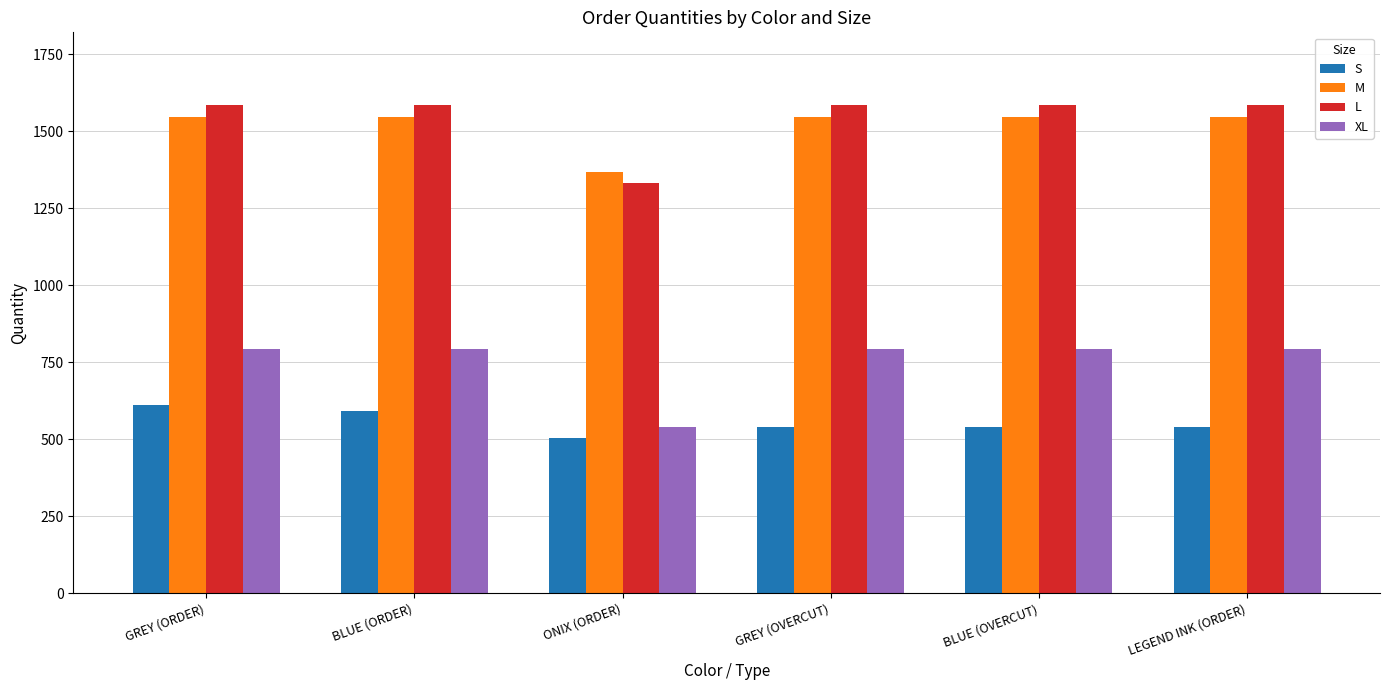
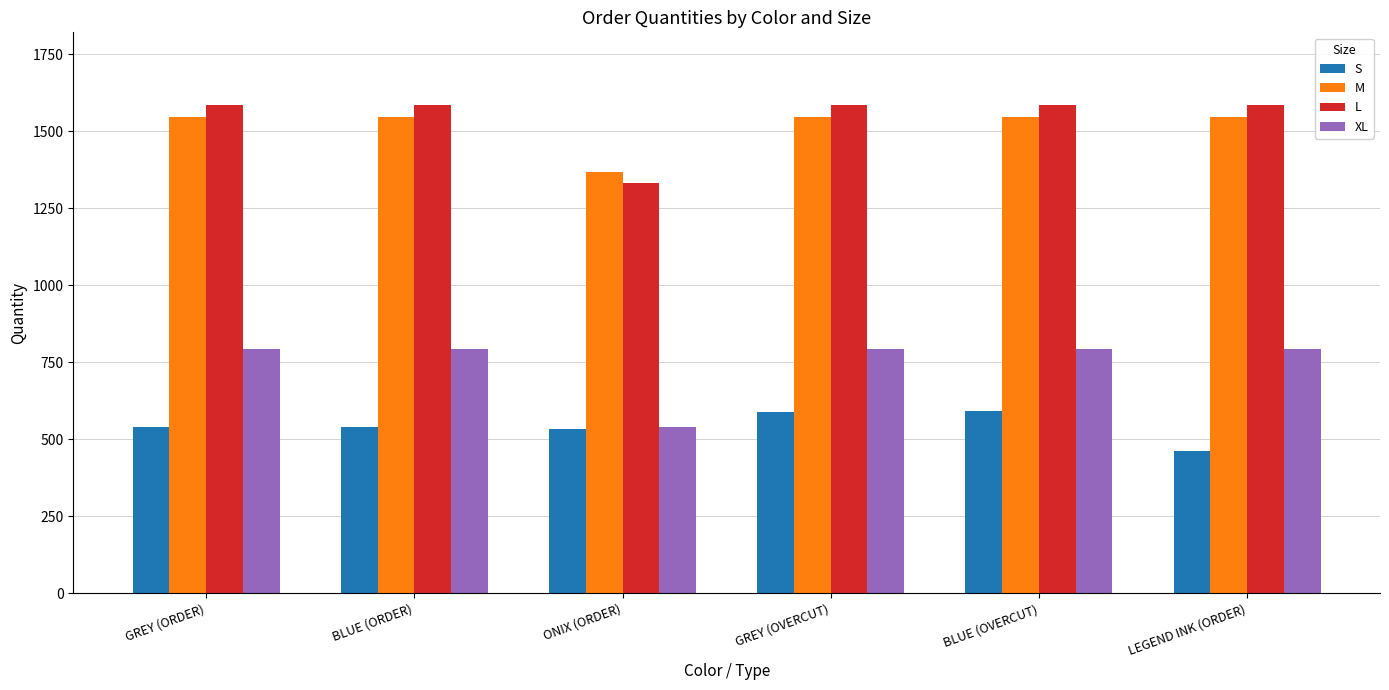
  {
    "S": {
-     "GREY (ORDER)": 610,
-     "BLUE (ORDER)": 590,
-     "ONIX (ORDER)": 500,
-     "GREY (OVERCUT)": 540,
-     "BLUE (OVERCUT)": 540,
-     "LEGEND INK (ORDER)": 540
+     "GREY (ORDER)": 540,
+     "BLUE (ORDER)": 540,
+     "ONIX (ORDER)": 530,
+     "GREY (OVERCUT)": 590,
+     "BLUE (OVERCUT)": 590,
+     "LEGEND INK (ORDER)": 460
    },
    "M": {
      "GREY (ORDER)": 1550,
      "BLUE (ORDER)": 1550,
      "ONIX (ORDER)": 1370,
      "GREY (OVERCUT)": 1550,
      "BLUE (OVERCUT)": 1550,
      "LEGEND INK (ORDER)": 1550
    },
    "L": {
      "GREY (ORDER)": 1580,
      "BLUE (ORDER)": 1580,
      "ONIX (ORDER)": 1330,
      "GREY (OVERCUT)": 1580,
      "BLUE (OVERCUT)": 1580,
      "LEGEND INK (ORDER)": 1580
    },
    "XL": {
      "GREY (ORDER)": 790,
      "BLUE (ORDER)": 790,
      "ONIX (ORDER)": 540,
      "GREY (OVERCUT)": 790,
      "BLUE (OVERCUT)": 790,
      "LEGEND INK (ORDER)": 790
    }
  }
